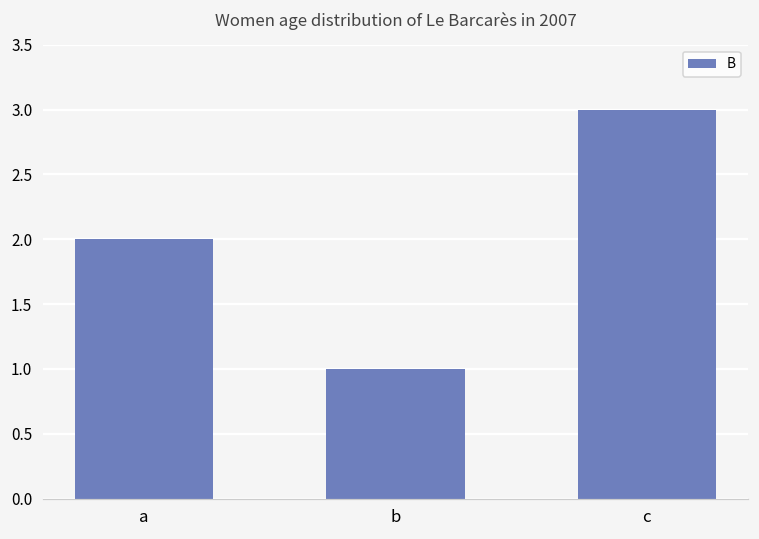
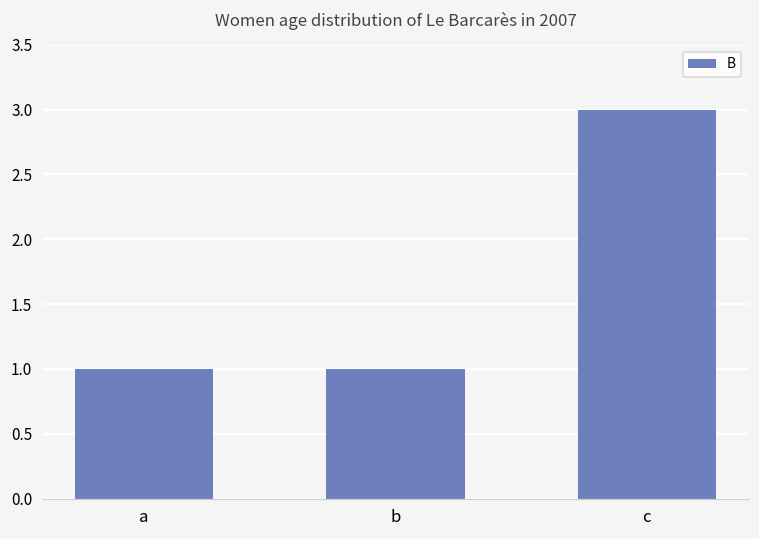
  {
-   "a": 2,
+   "a": 1,
    "b": 1,
    "c": 3
  }
